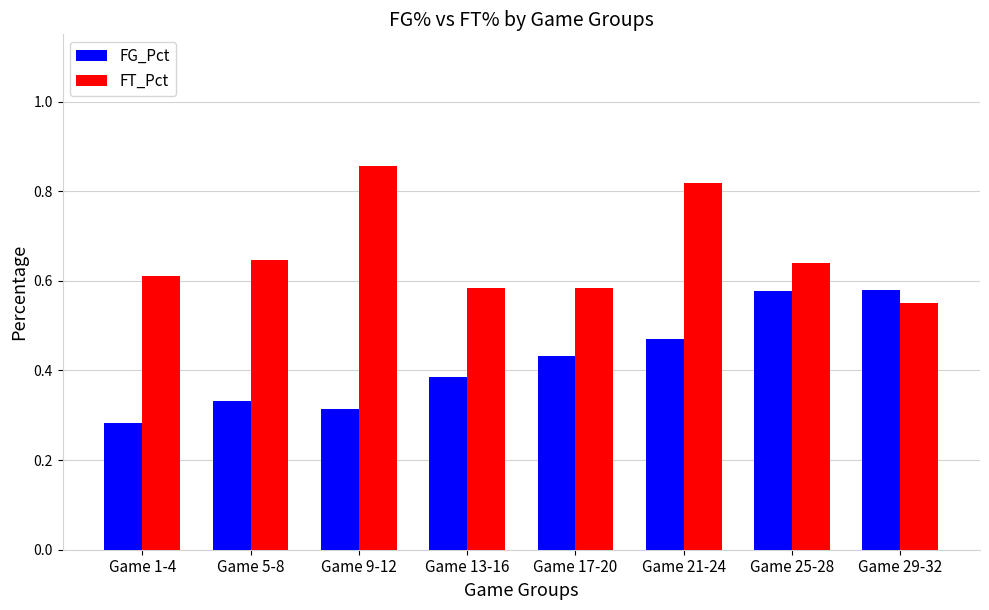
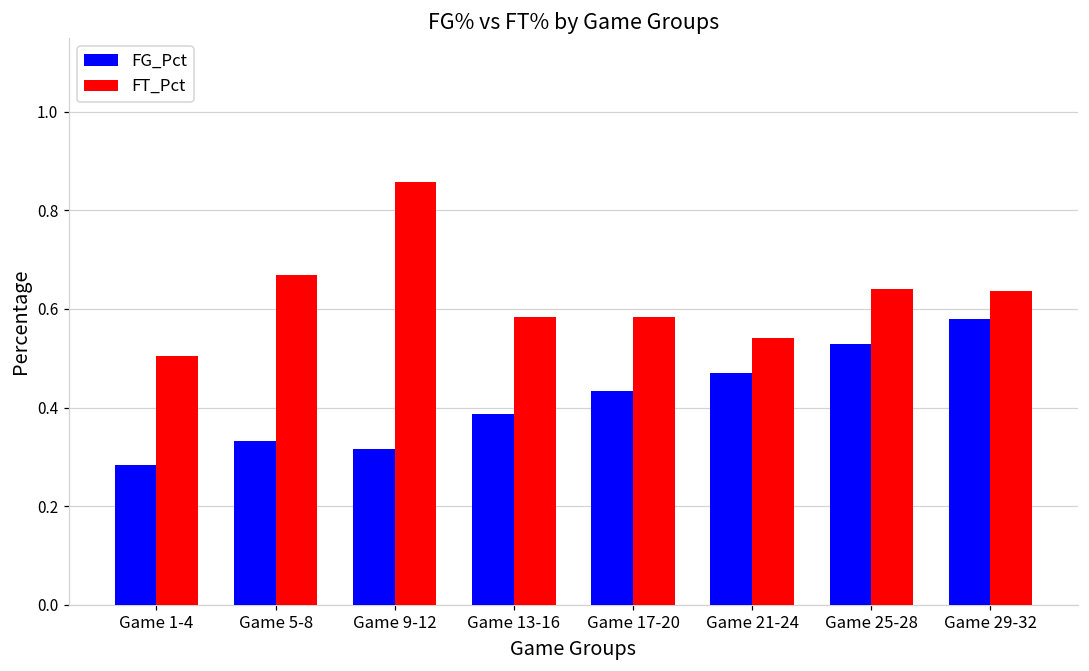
  {
    "FG_Pct": {
      "Game 1-4": 0.28,
      "Game 5-8": 0.33,
      "Game 9-12": 0.32,
      "Game 13-16": 0.39,
      "Game 17-20": 0.43,
      "Game 21-24": 0.47,
-     "Game 25-28": 0.58,
+     "Game 25-28": 0.53,
      "Game 29-32": 0.58
    },
    "FT_Pct": {
-     "Game 1-4": 0.61,
-     "Game 5-8": 0.65,
+     "Game 1-4": 0.51,
+     "Game 5-8": 0.67,
      "Game 9-12": 0.86,
      "Game 13-16": 0.58,
      "Game 17-20": 0.58,
-     "Game 21-24": 0.82,
+     "Game 21-24": 0.54,
      "Game 25-28": 0.64,
-     "Game 29-32": 0.55
+     "Game 29-32": 0.64
    }
  }
